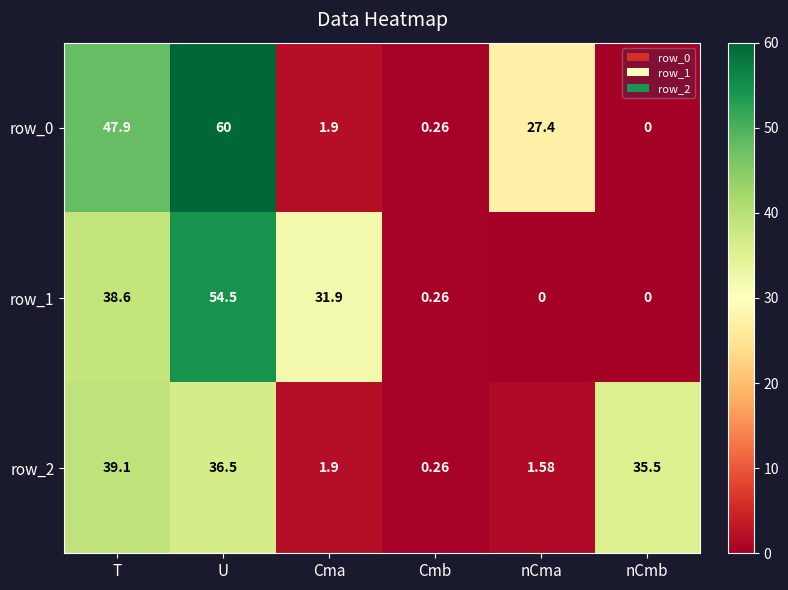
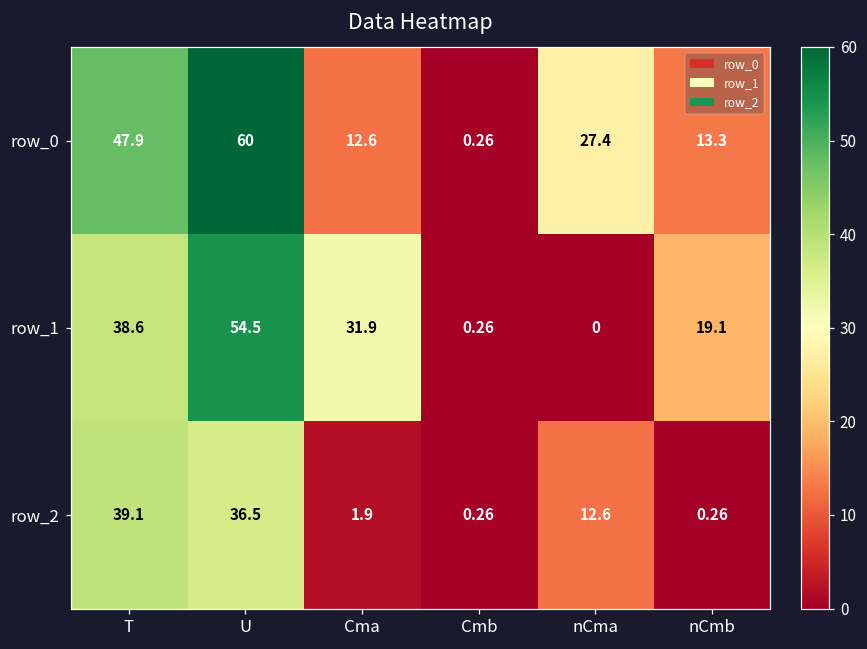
  {
    "row_0": {
      "T": 47.9,
      "U": 60,
-     "Cma": 1.9,
+     "Cma": 12.6,
      "Cmb": 0.26,
      "nCma": 27.4,
-     "nCmb": 0
+     "nCmb": 13.3
    },
    "row_1": {
      "T": 38.6,
      "U": 54.5,
      "Cma": 31.9,
      "Cmb": 0.26,
      "nCma": 0,
-     "nCmb": 0
+     "nCmb": 19.1
    },
    "row_2": {
      "T": 39.1,
      "U": 36.5,
      "Cma": 1.9,
      "Cmb": 0.26,
-     "nCma": 1.58,
-     "nCmb": 35.5
+     "nCma": 12.6,
+     "nCmb": 0.26
    }
  }
